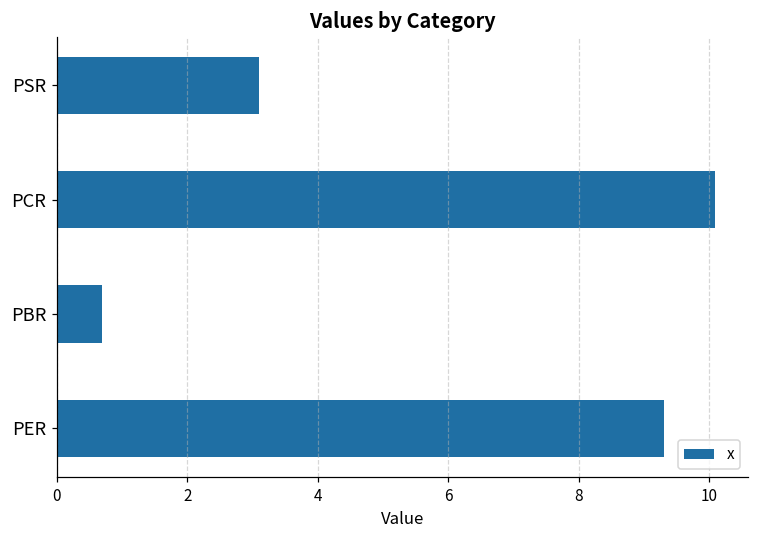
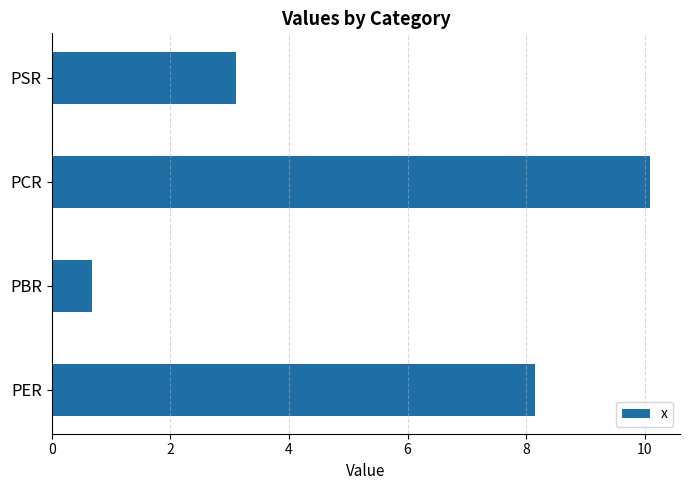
  {
    "PSR": 3.1,
    "PCR": 10.1,
    "PBR": 0.7,
-   "PER": 9.3
+   "PER": 8.1
  }
